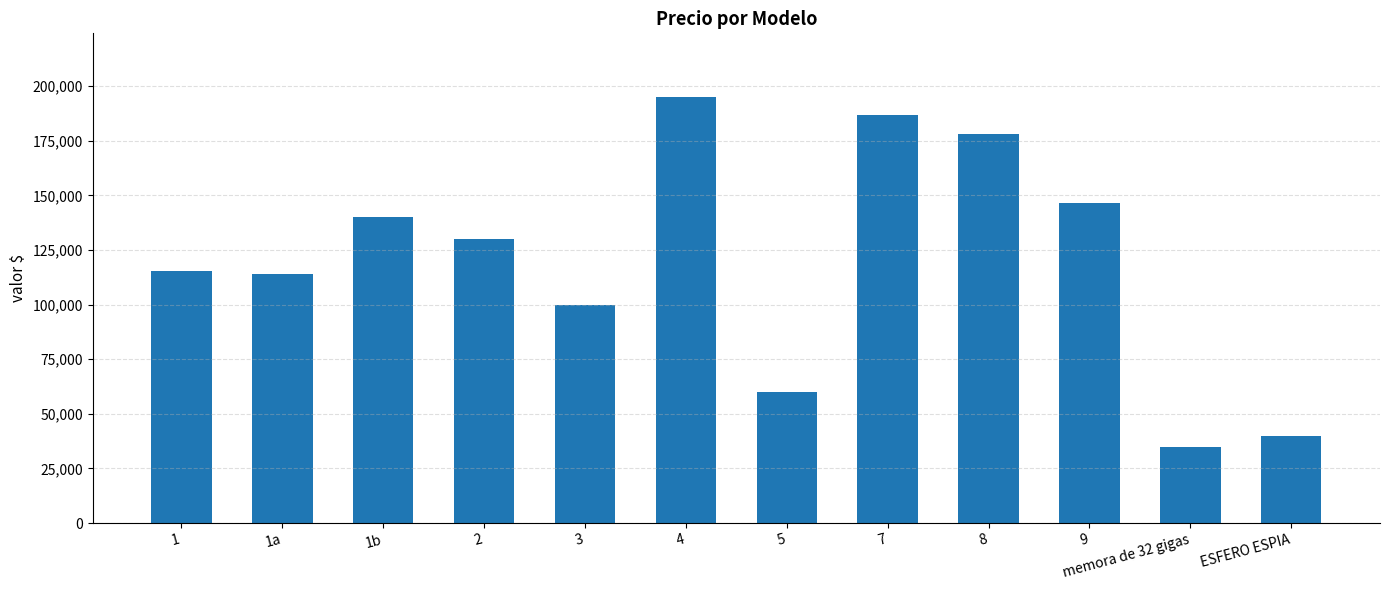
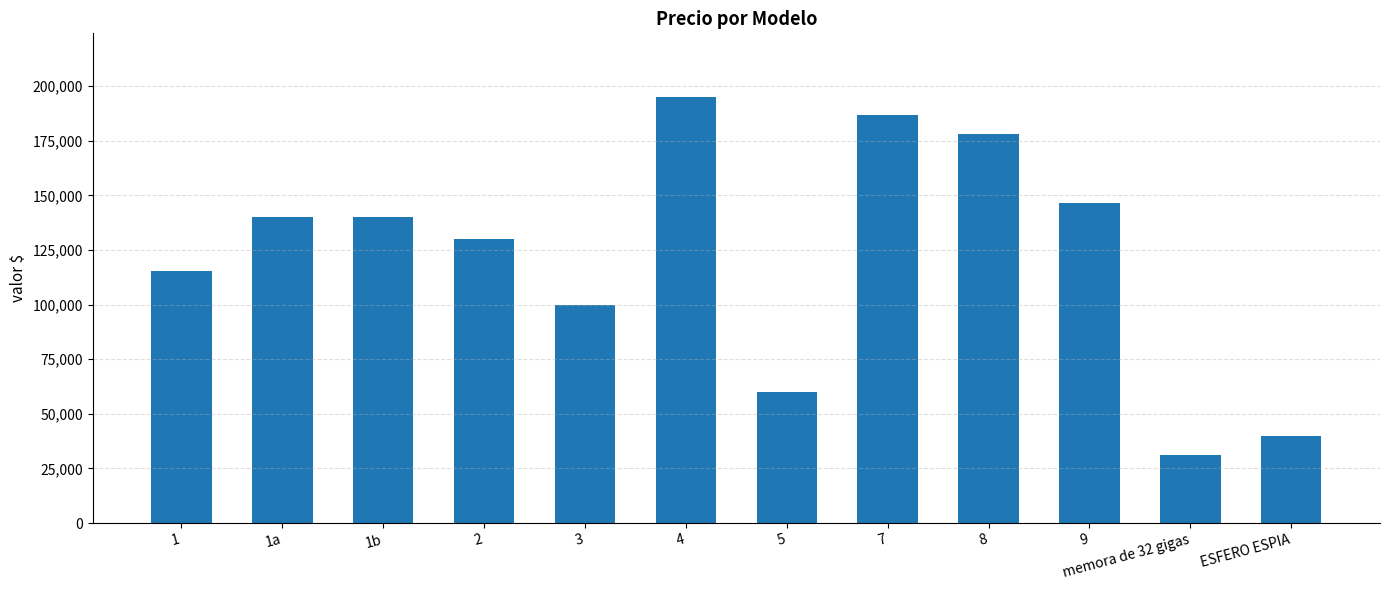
  {
    "1": "115,000",
-   "1a": "114,000",
+   "1a": "140,000",
    "1b": "140,000",
    "2": "130,000",
    "3": "100,000",
    "4": "195,000",
    "5": "60,000",
    "7": "187,000",
    "8": "178,000",
    "9": "147,000",
-   "memora de 32 gigas": "35,000",
+   "memora de 32 gigas": "31,000",
    "ESFERO ESPIA": "40,000"
  }
